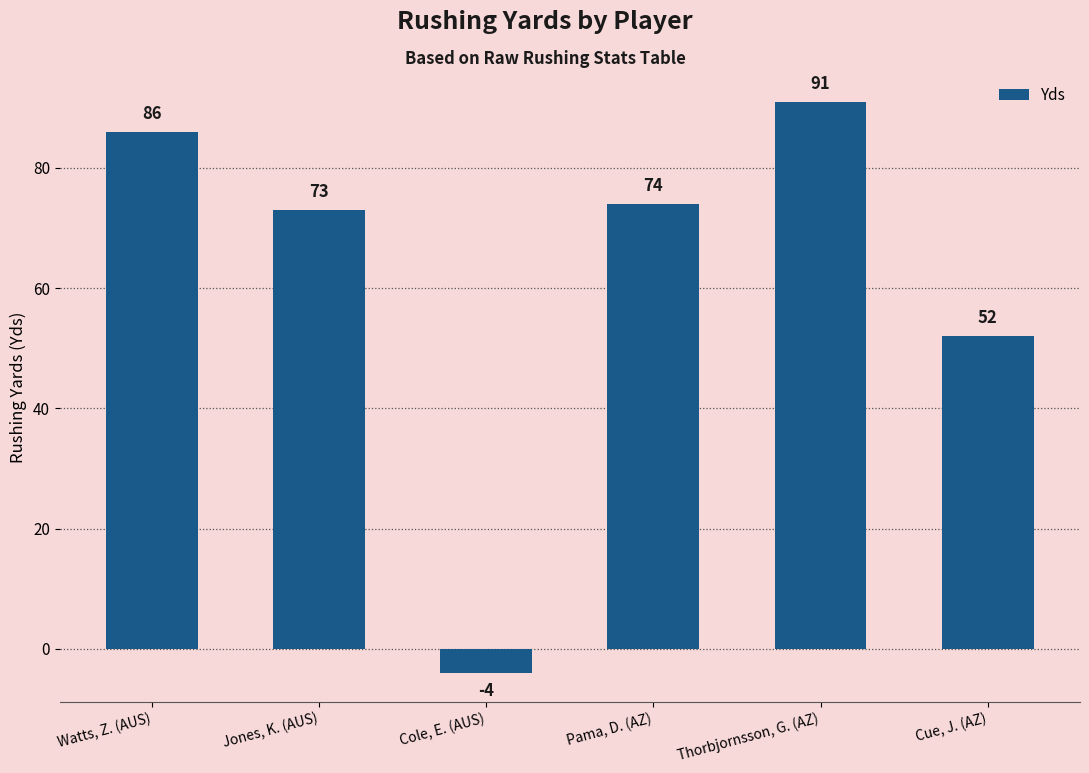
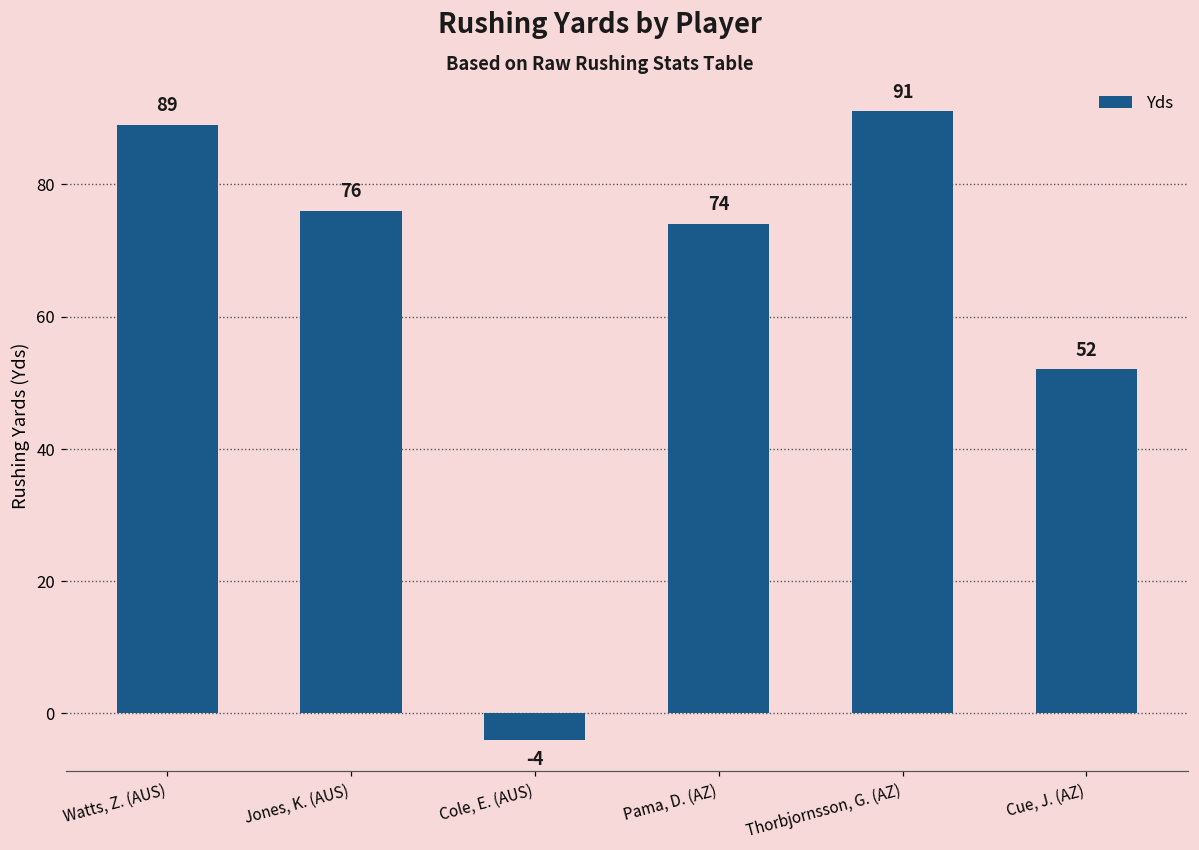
  {
-   "Watts, Z. (AUS)": 86,
-   "Jones, K. (AUS)": 73,
+   "Watts, Z. (AUS)": 89,
+   "Jones, K. (AUS)": 76,
    "Cole, E. (AUS)": -4,
    "Pama, D. (AZ)": 74,
    "Thorbjornsson, G. (AZ)": 91,
    "Cue, J. (AZ)": 52
  }
